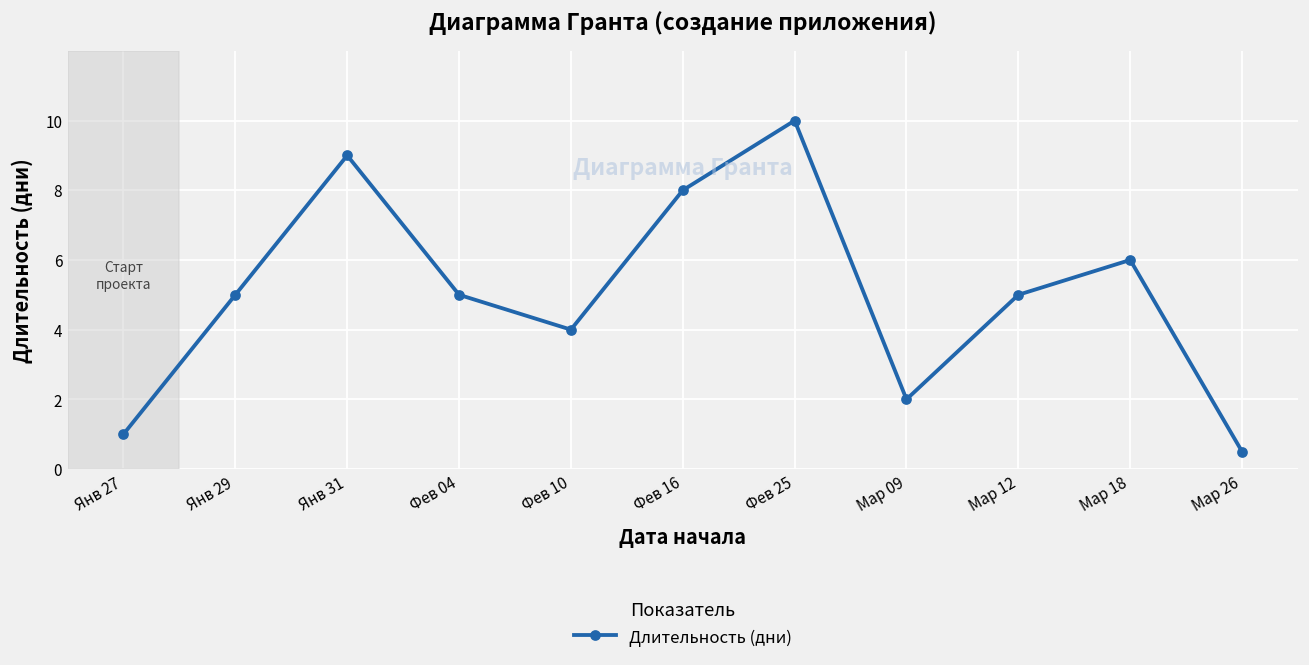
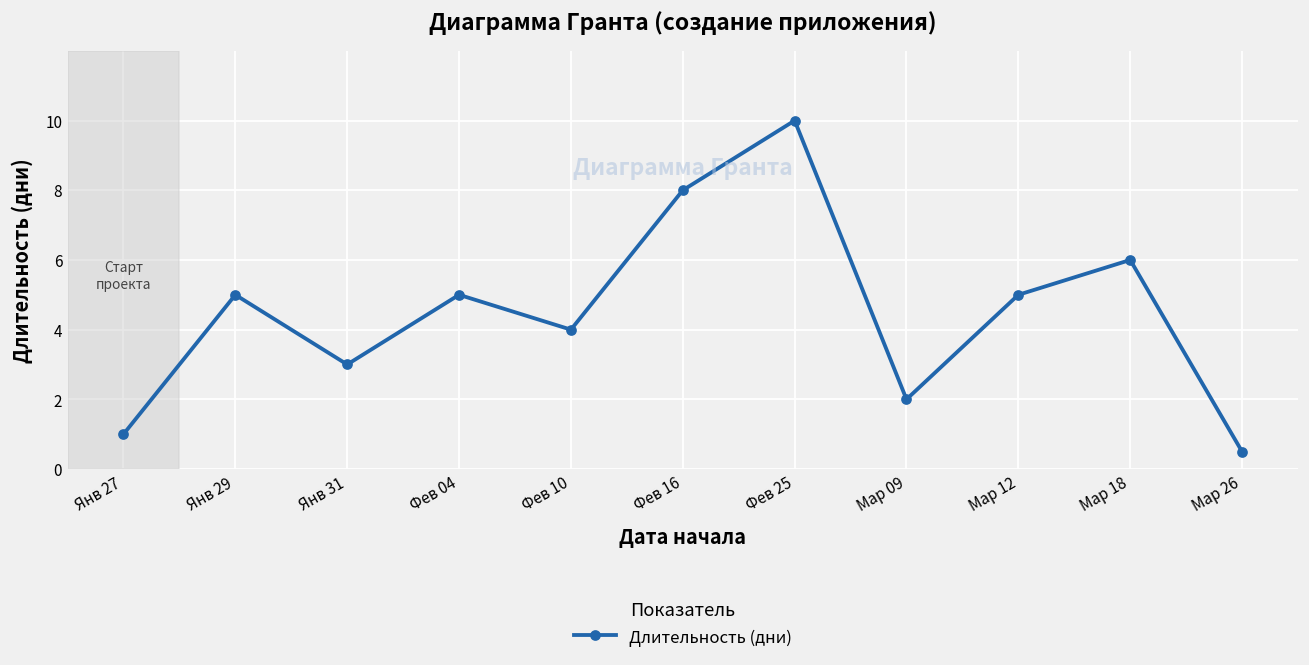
  {
    "Янв 27": 1,
    "Янв 29": 5,
-   "Янв 31": 9,
+   "Янв 31": 3,
    "Фев 04": 5,
    "Фев 10": 4,
    "Фев 16": 8,
    "Фев 25": 10,
    "Мар 09": 2,
    "Мар 12": 5,
    "Мар 18": 6,
    "Мар 26": 0.5
  }
